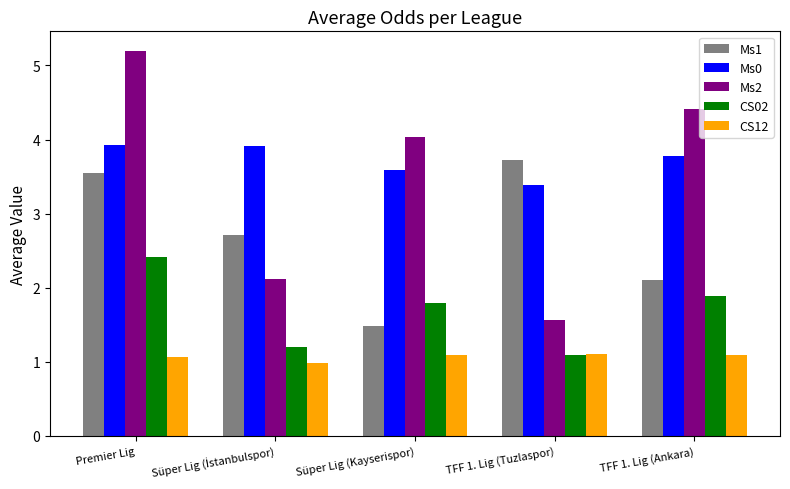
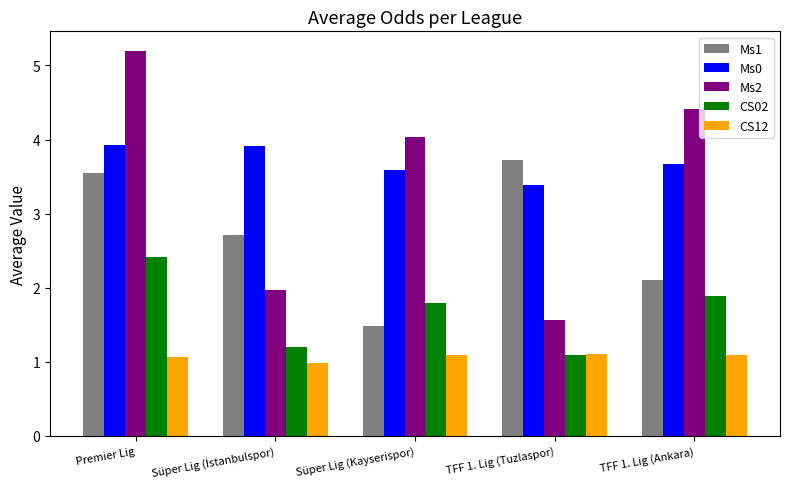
  {
    "Ms1": {
      "Premier Lig": 3.6,
      "Süper Lig (İstanbulspor)": 2.7,
      "Süper Lig (Kayserispor)": 1.5,
      "TFF 1. Lig (Tuzlaspor)": 3.7,
      "TFF 1. Lig (Ankara)": 2.1
    },
    "Ms0": {
      "Premier Lig": 3.9,
      "Süper Lig (İstanbulspor)": 3.9,
      "Süper Lig (Kayserispor)": 3.6,
      "TFF 1. Lig (Tuzlaspor)": 3.4,
-     "TFF 1. Lig (Ankara)": 3.8
+     "TFF 1. Lig (Ankara)": 3.7
    },
    "Ms2": {
      "Premier Lig": 5.2,
-     "Süper Lig (İstanbulspor)": 2.1,
+     "Süper Lig (İstanbulspor)": 2.0,
      "Süper Lig (Kayserispor)": 4.0,
      "TFF 1. Lig (Tuzlaspor)": 1.6,
      "TFF 1. Lig (Ankara)": 4.4
    },
    "CS02": {
      "Premier Lig": 2.4,
      "Süper Lig (İstanbulspor)": 1.2,
      "Süper Lig (Kayserispor)": 1.8,
      "TFF 1. Lig (Tuzlaspor)": 1.1,
      "TFF 1. Lig (Ankara)": 1.9
    },
    "CS12": {
      "Premier Lig": 1.1,
      "Süper Lig (İstanbulspor)": 1.0,
      "Süper Lig (Kayserispor)": 1.1,
      "TFF 1. Lig (Tuzlaspor)": 1.1,
      "TFF 1. Lig (Ankara)": 1.1
    }
  }
